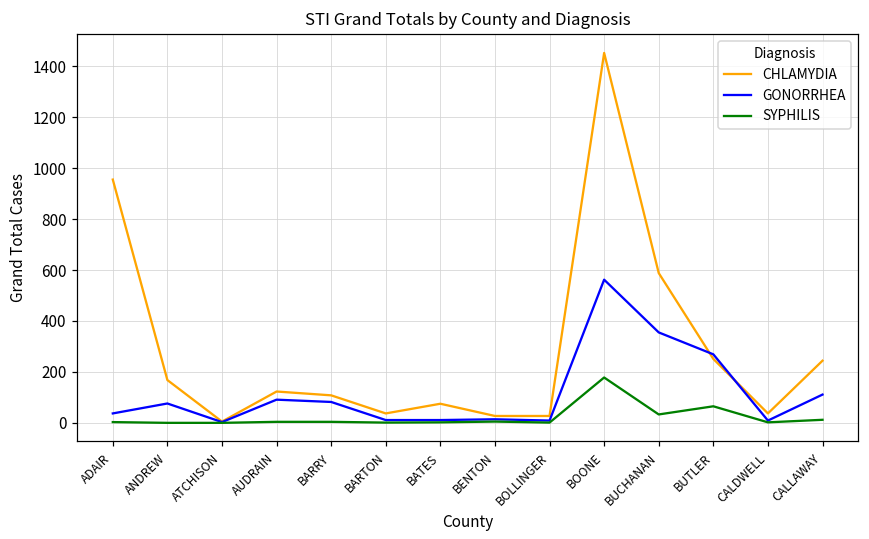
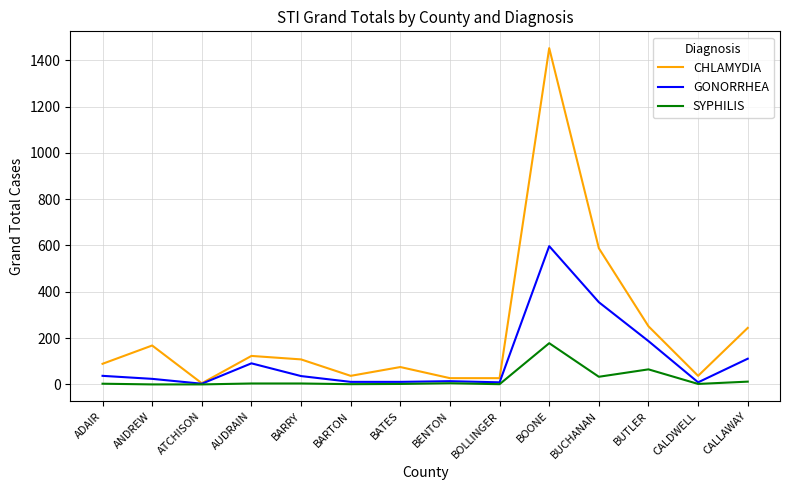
  {
    "CHLAMYDIA": {
-     "ADAIR": 960,
+     "ADAIR": 90,
      "ANDREW": 170,
      "AUDRAIN": 120,
      "BARRY": 110,
      "BARTON": 40,
      "BATES": 80,
      "BENTON": 30,
      "BOLLINGER": 30,
      "BOONE": 1450,
      "BUCHANAN": 590,
      "BUTLER": 250,
      "CALDWELL": 40,
      "CALLAWAY": 240
    },
    "GONORRHEA": {
      "ADAIR": 40,
-     "ANDREW": 80,
+     "ANDREW": 20,
      "AUDRAIN": 90,
-     "BARRY": 80,
-     "BOONE": 560,
+     "BARRY": 40,
+     "BOONE": 600,
      "BUCHANAN": 360,
-     "BUTLER": 270,
+     "BUTLER": 190,
      "CALLAWAY": 110
    },
    "SYPHILIS": {
      "ADAIR": 0,
      "ANDREW": 0,
      "AUDRAIN": 0,
      "BARRY": 0,
      "BOONE": 180,
      "BUCHANAN": 30,
      "BUTLER": 70,
      "CALLAWAY": 10
    }
  }
